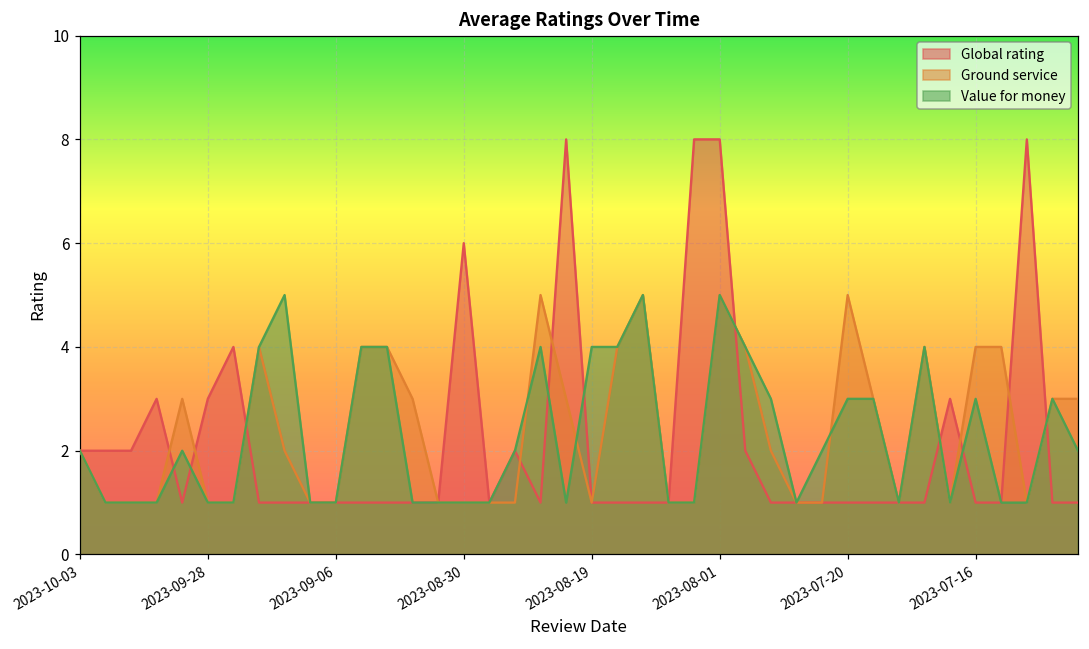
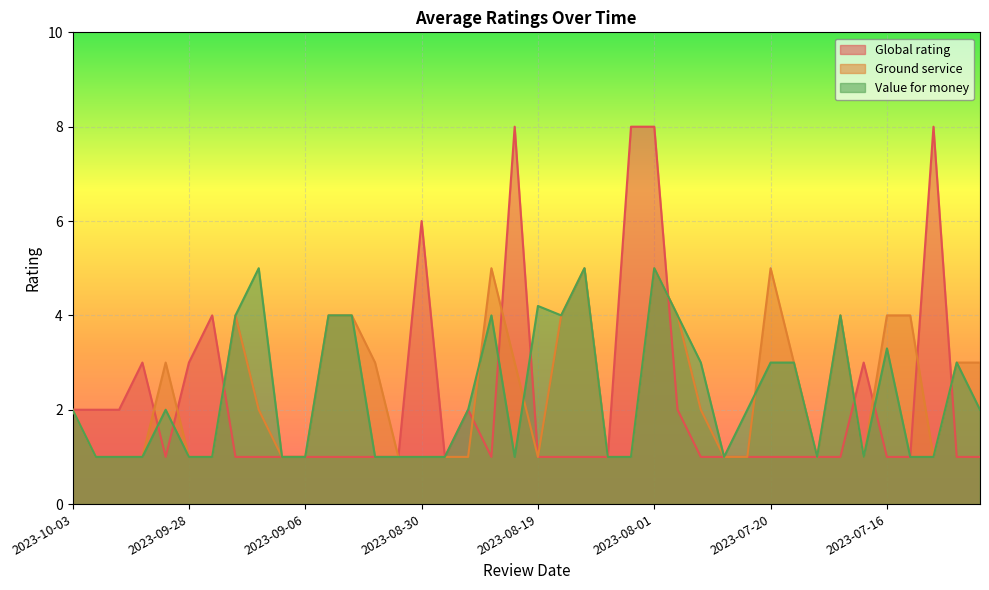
  {
    "Value for money": {
-     "2023-08-19": 4.0,
-     "2023-07-16": 3.0
+     "2023-08-19": 4.2,
+     "2023-07-16": 3.3
    }
  }
